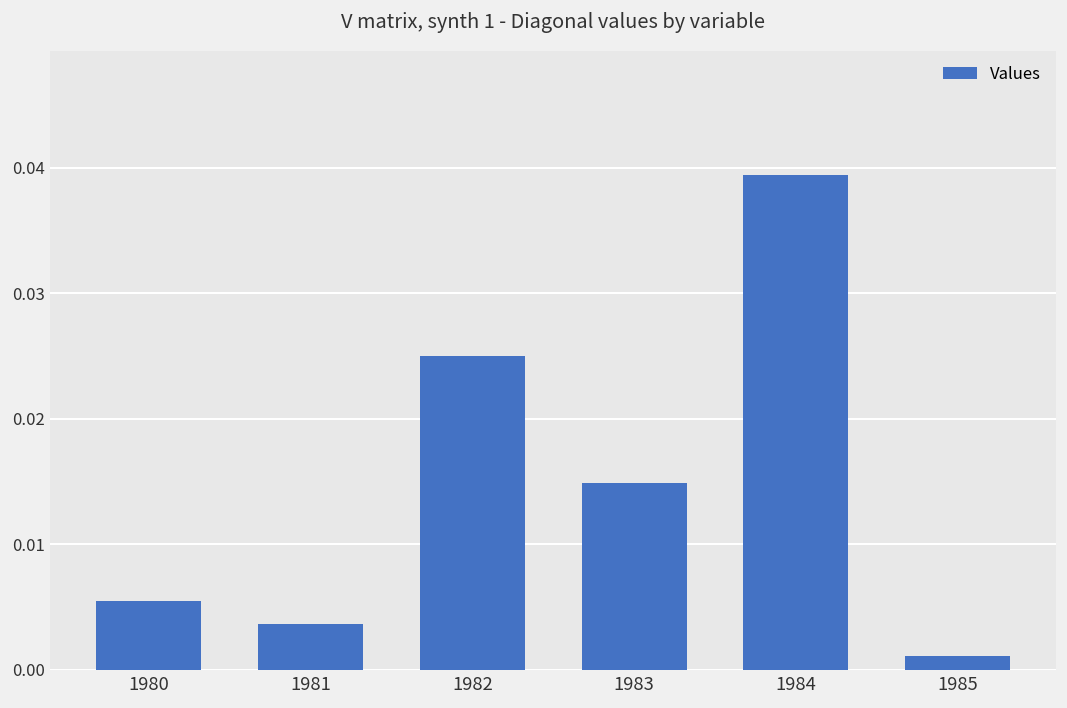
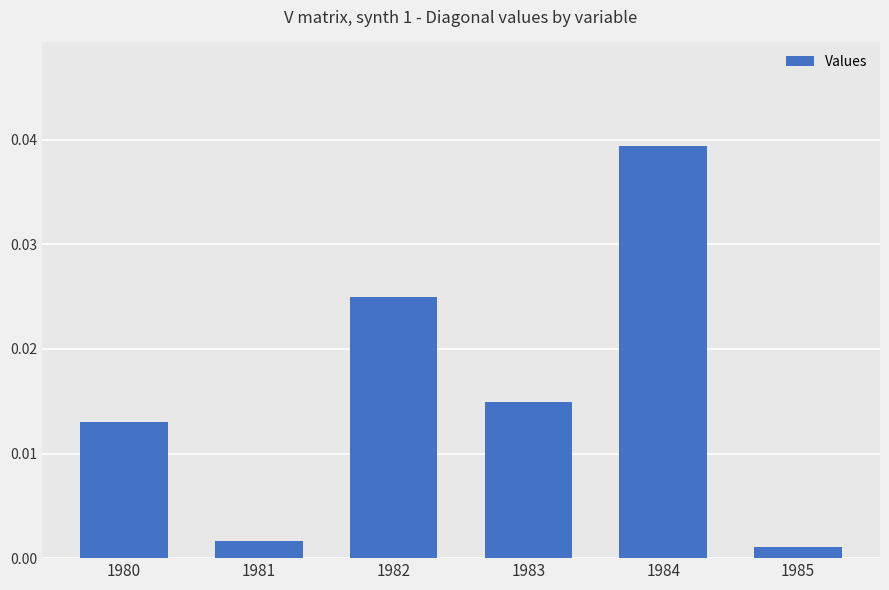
  {
-   "1980": 0.0055,
-   "1981": 0.0036,
+   "1980": 0.0131,
+   "1981": 0.0016,
    "1982": 0.0250,
    "1983": 0.0149,
    "1984": 0.0394,
    "1985": 0.0011
  }
